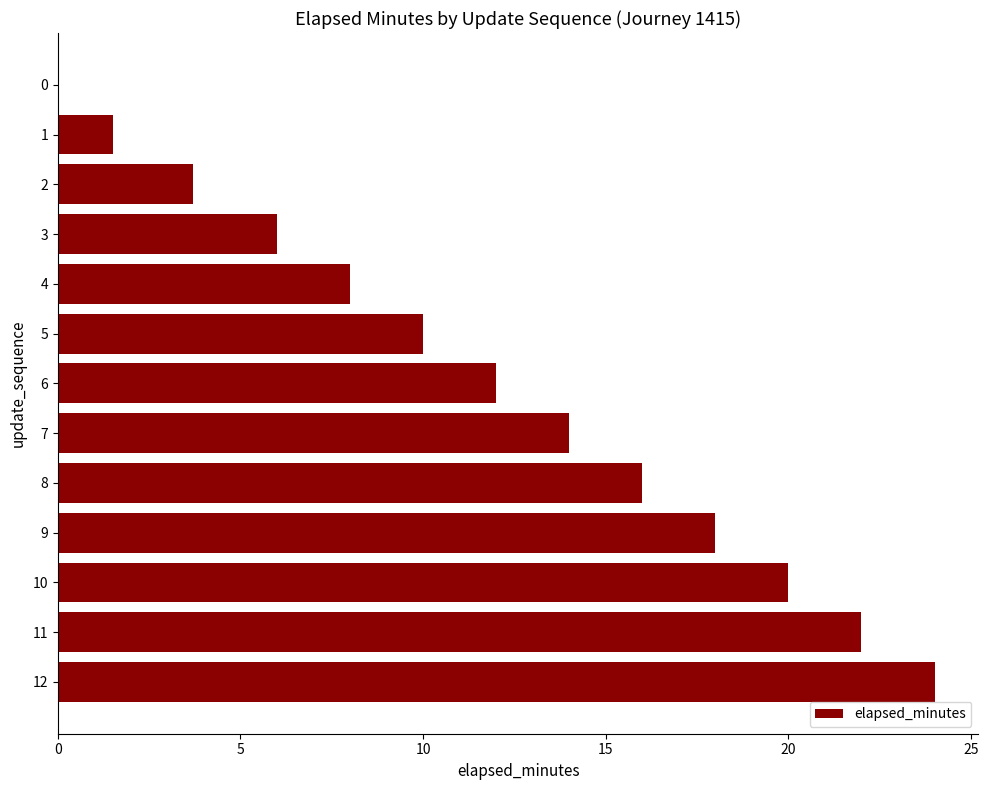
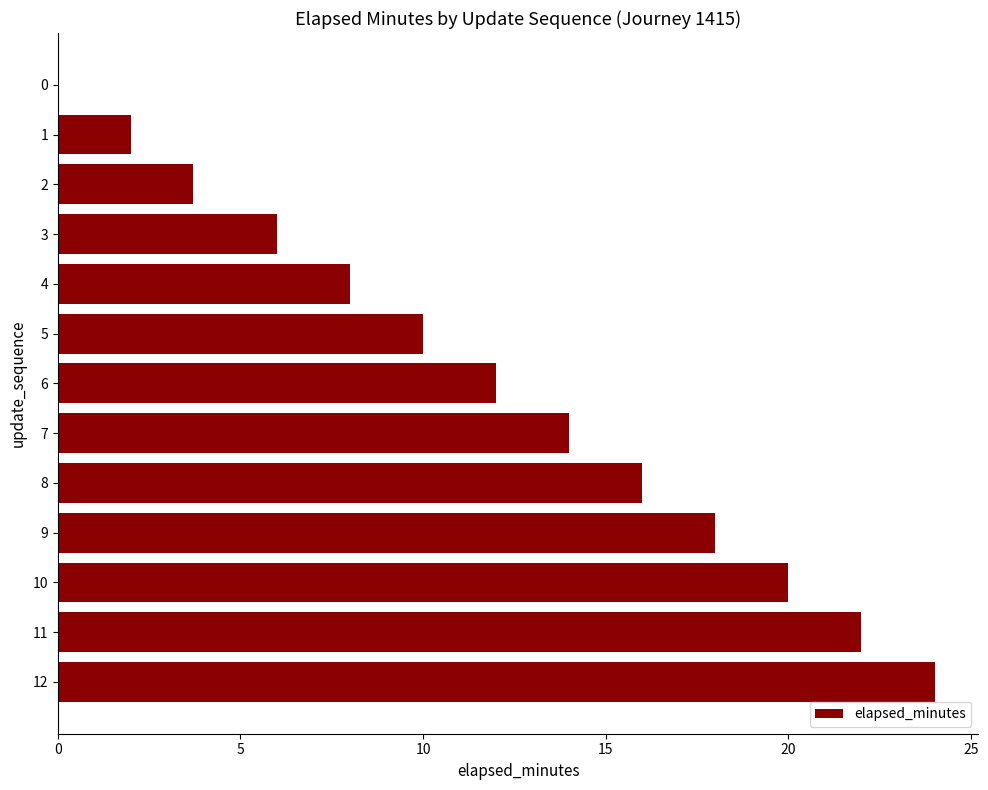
  {
    "0": 0.0,
-   "1": 1.5,
+   "1": 2.0,
    "2": 3.7,
    "3": 6.0,
    "4": 8.0,
    "5": 10.0,
    "6": 12.0,
    "7": 14.0,
    "8": 16.0,
    "9": 18.0,
    "10": 20.0,
    "11": 22.0,
    "12": 24.0
  }
